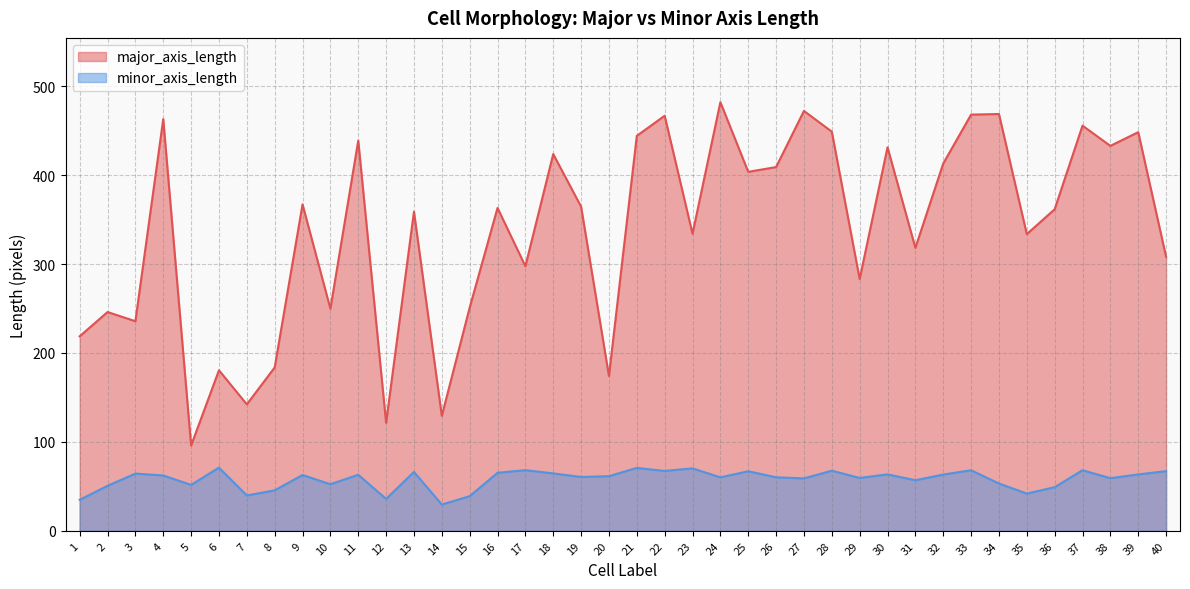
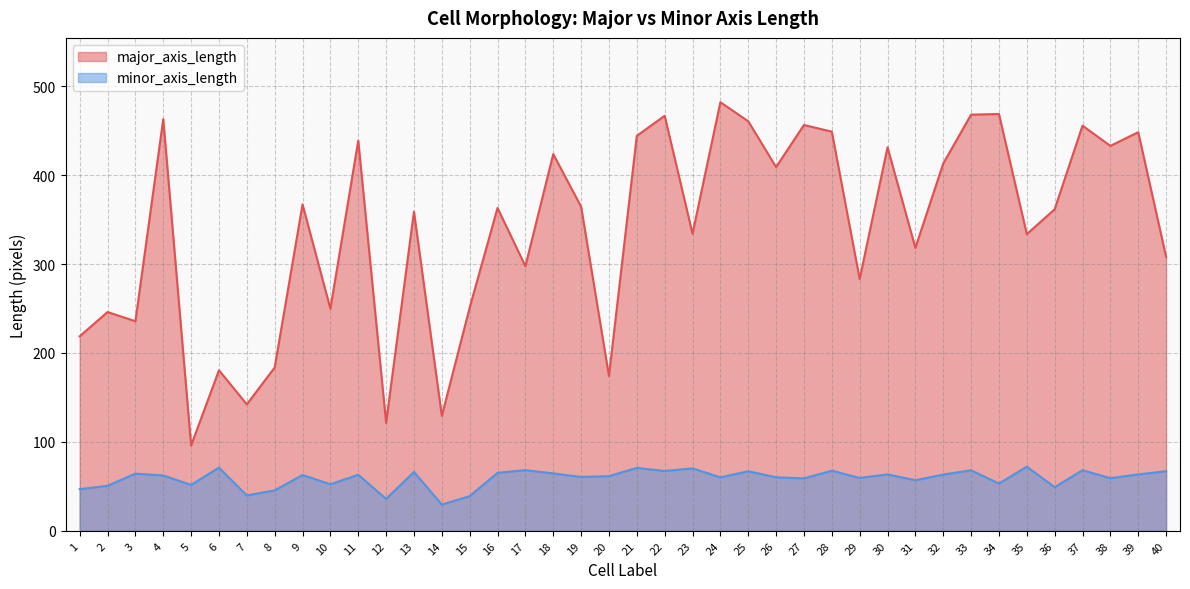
  {
    "major_axis_length": {
      "1": 220,
      "2": 250,
      "3": 240,
      "4": 460,
      "5": 100,
      "6": 180,
      "7": 140,
      "8": 180,
      "9": 370,
      "10": 250,
      "11": 440,
      "12": 120,
      "13": 360,
      "14": 130,
      "15": 250,
      "16": 360,
      "17": 300,
      "18": 420,
      "19": 360,
      "20": 170,
      "21": 440,
      "22": 470,
      "23": 330,
      "24": 480,
-     "25": 400,
+     "25": 460,
      "26": 410,
-     "27": 470,
+     "27": 460,
      "28": 450,
      "29": 280,
      "30": 430,
      "31": 320,
      "32": 410,
      "33": 470,
      "34": 470,
      "35": 330,
      "36": 360,
      "37": 460,
      "38": 430,
      "39": 450,
      "40": 310
    },
    "minor_axis_length": {
-     "1": 30,
+     "1": 50,
      "2": 50,
      "3": 60,
      "4": 60,
      "5": 50,
      "6": 70,
      "7": 40,
      "8": 50,
      "9": 60,
      "10": 50,
      "11": 60,
      "12": 40,
      "13": 70,
      "14": 30,
      "15": 40,
      "16": 70,
      "17": 70,
      "18": 60,
      "19": 60,
      "20": 60,
      "21": 70,
      "22": 70,
      "23": 70,
      "24": 60,
      "25": 70,
      "26": 60,
      "27": 60,
      "28": 70,
      "29": 60,
      "30": 60,
      "31": 60,
      "32": 60,
      "33": 70,
      "34": 50,
-     "35": 40,
+     "35": 70,
      "36": 50,
      "37": 70,
      "38": 60,
      "39": 60,
      "40": 70
    }
  }
